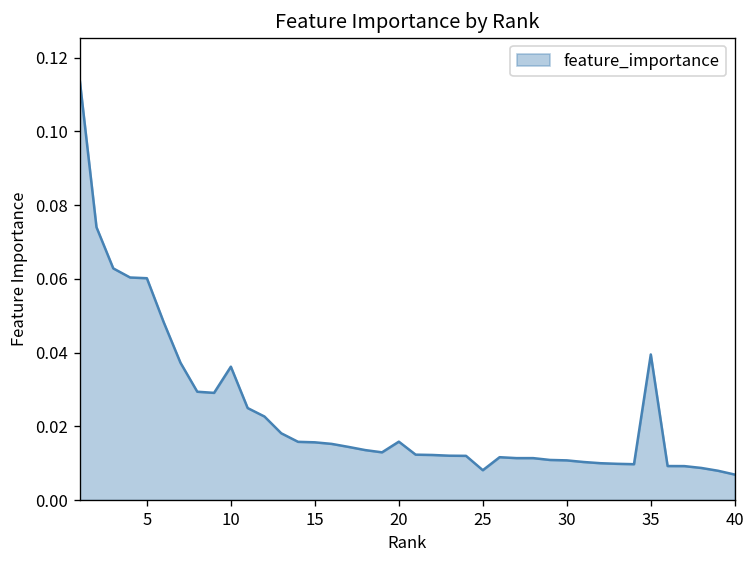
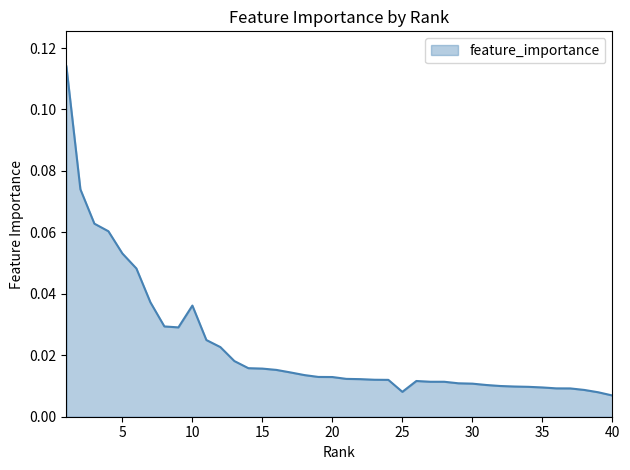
  {
-   "5": 0.060,
+   "5": 0.053,
    "10": 0.036,
    "15": 0.016,
-   "20": 0.016,
+   "20": 0.013,
    "25": 0.008,
    "30": 0.011,
-   "35": 0.039,
+   "35": 0.010,
    "40": 0.007
  }
